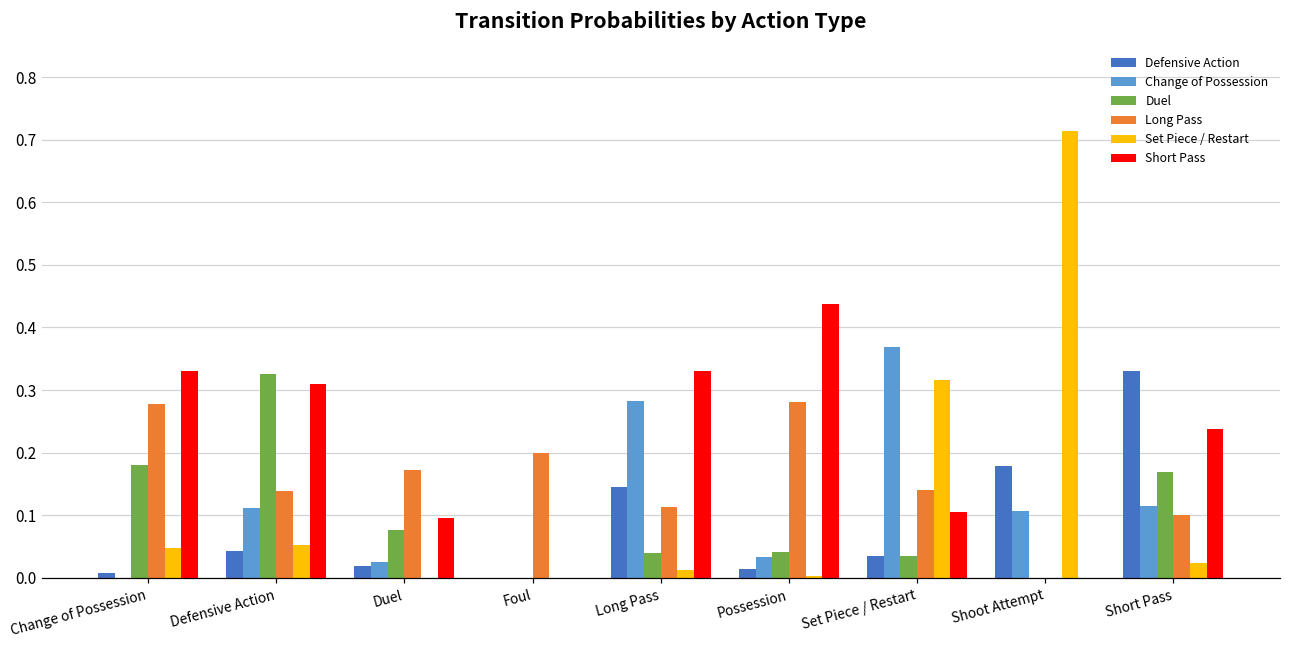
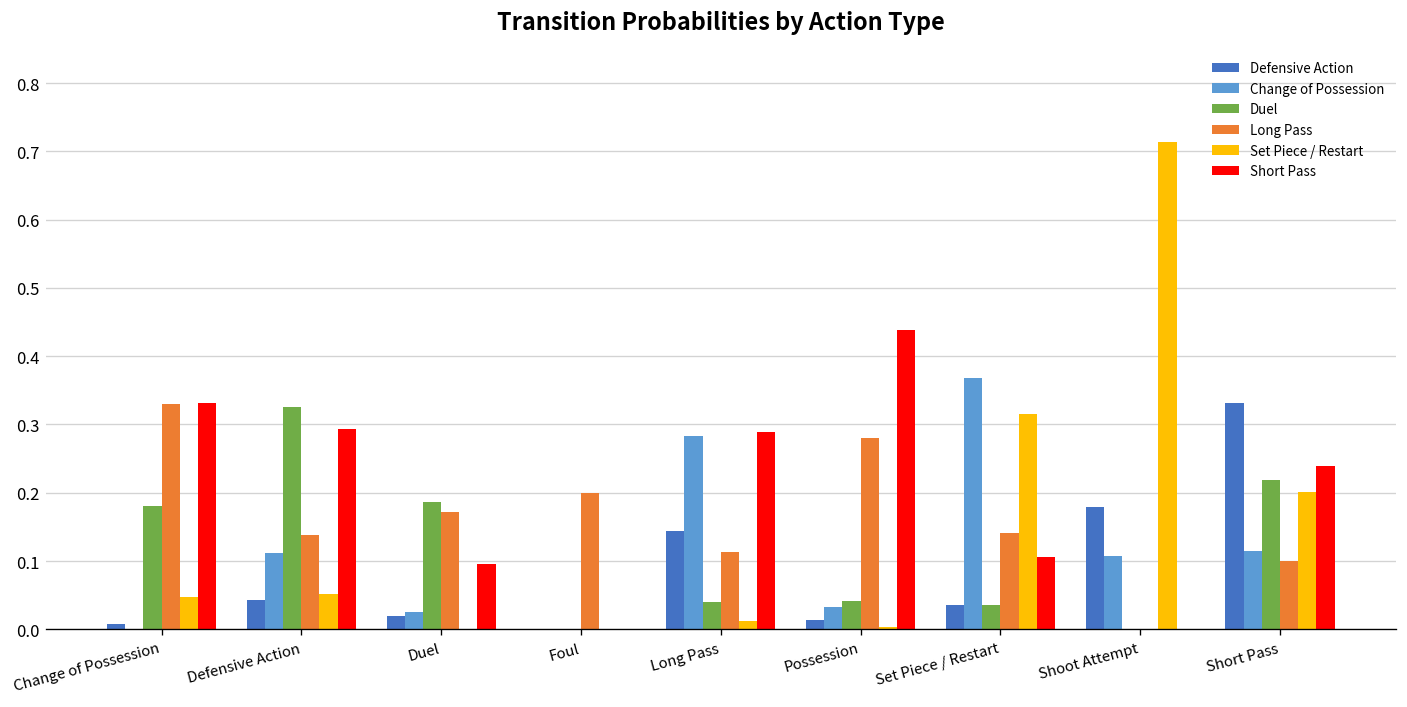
  {
    "Duel": {
      "Change of Possession": 0.18,
      "Defensive Action": 0.32,
-     "Duel": 0.08,
+     "Duel": 0.19,
      "Foul": 0.00,
      "Long Pass": 0.04,
      "Possession": 0.04,
      "Set Piece / Restart": 0.04,
      "Shoot Attempt": 0.00,
-     "Short Pass": 0.17
+     "Short Pass": 0.22
    },
    "Long Pass": {
-     "Change of Possession": 0.28,
+     "Change of Possession": 0.33,
      "Defensive Action": 0.14,
      "Duel": 0.17,
      "Foul": 0.20,
      "Long Pass": 0.11,
      "Possession": 0.28,
      "Set Piece / Restart": 0.14,
      "Shoot Attempt": 0.00,
      "Short Pass": 0.10
    },
    "Set Piece / Restart": {
      "Change of Possession": 0.05,
      "Defensive Action": 0.05,
      "Duel": 0.00,
      "Foul": 0.00,
      "Long Pass": 0.01,
      "Set Piece / Restart": 0.32,
      "Shoot Attempt": 0.71,
-     "Short Pass": 0.02
+     "Short Pass": 0.20
    },
    "Short Pass": {
      "Change of Possession": 0.33,
-     "Defensive Action": 0.31,
+     "Defensive Action": 0.29,
      "Duel": 0.10,
      "Foul": 0.00,
-     "Long Pass": 0.33,
+     "Long Pass": 0.29,
      "Possession": 0.44,
      "Set Piece / Restart": 0.11,
      "Shoot Attempt": 0.00,
      "Short Pass": 0.24
    }
  }
